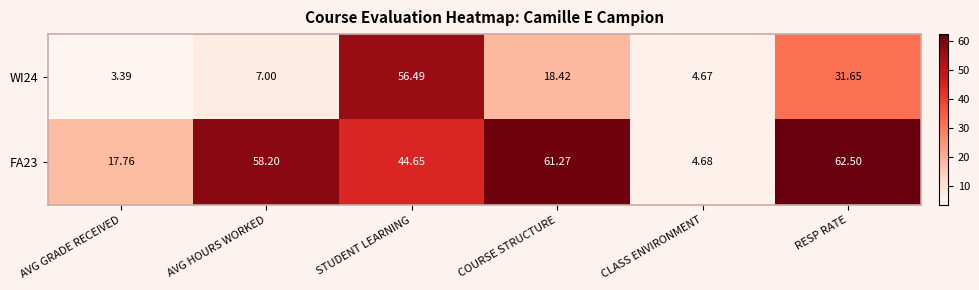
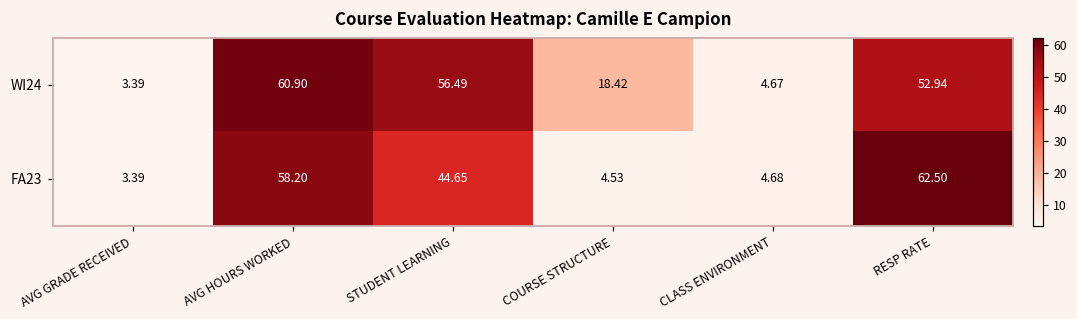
  {
    "WI24": {
      "AVG GRADE RECEIVED": 3.39,
-     "AVG HOURS WORKED": 7.00,
+     "AVG HOURS WORKED": 60.90,
      "STUDENT LEARNING": 56.49,
      "COURSE STRUCTURE": 18.42,
      "CLASS ENVIRONMENT": 4.67,
-     "RESP RATE": 31.65
+     "RESP RATE": 52.94
    },
    "FA23": {
-     "AVG GRADE RECEIVED": 17.76,
+     "AVG GRADE RECEIVED": 3.39,
      "AVG HOURS WORKED": 58.20,
      "STUDENT LEARNING": 44.65,
-     "COURSE STRUCTURE": 61.27,
+     "COURSE STRUCTURE": 4.53,
      "CLASS ENVIRONMENT": 4.68,
      "RESP RATE": 62.50
    }
  }
